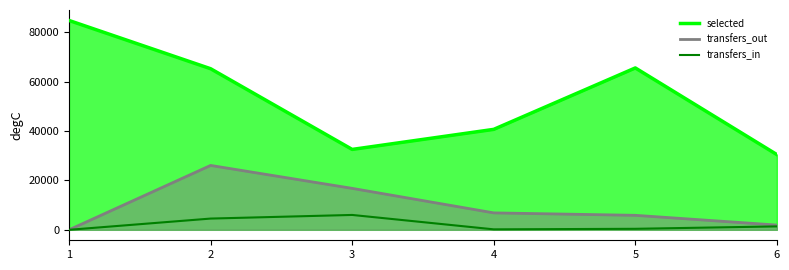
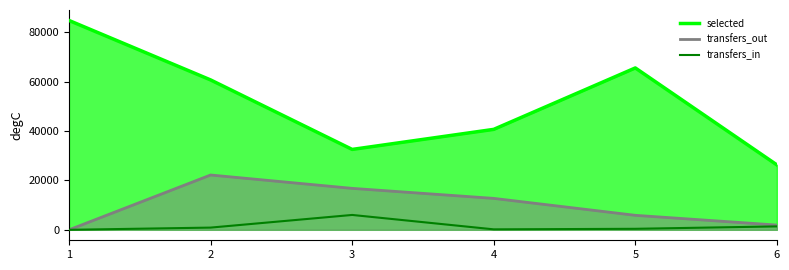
  {
    "selected": {
      "1": 85000,
-     "2": 65000,
+     "2": 61000,
      "3": 33000,
      "4": 41000,
      "5": 66000,
-     "6": 30000
+     "6": 26000
    },
    "transfers_out": {
-     "2": 26000,
+     "2": 22000,
      "3": 17000,
-     "4": 7000,
+     "4": 13000,
      "5": 6000
    },
    "transfers_in": {
-     "2": 5000,
+     "2": 1000,
      "3": 6000,
      "4": 0,
      "5": 0
    }
  }
